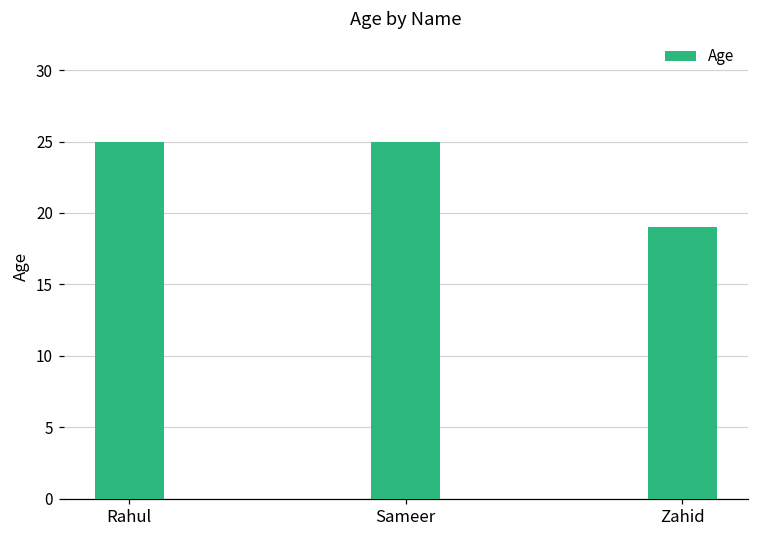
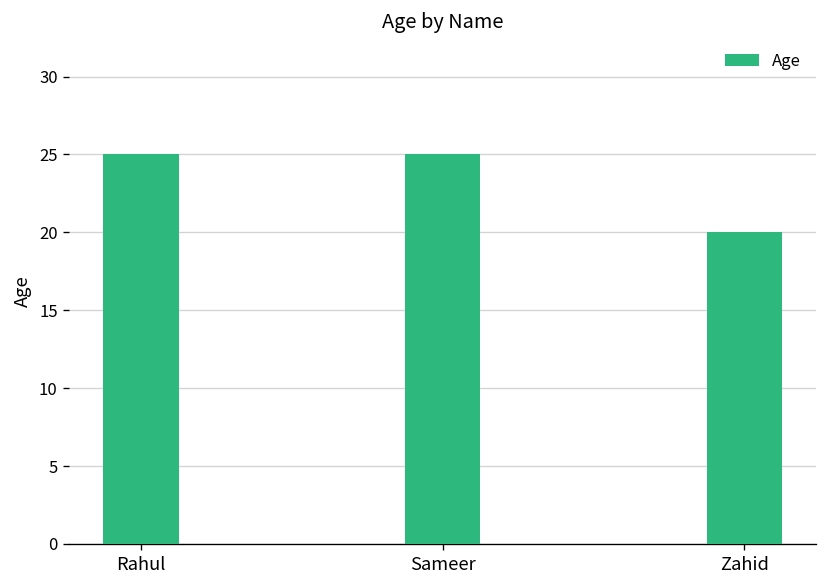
  {
    "Rahul": 25,
    "Sameer": 25,
-   "Zahid": 19
+   "Zahid": 20
  }
